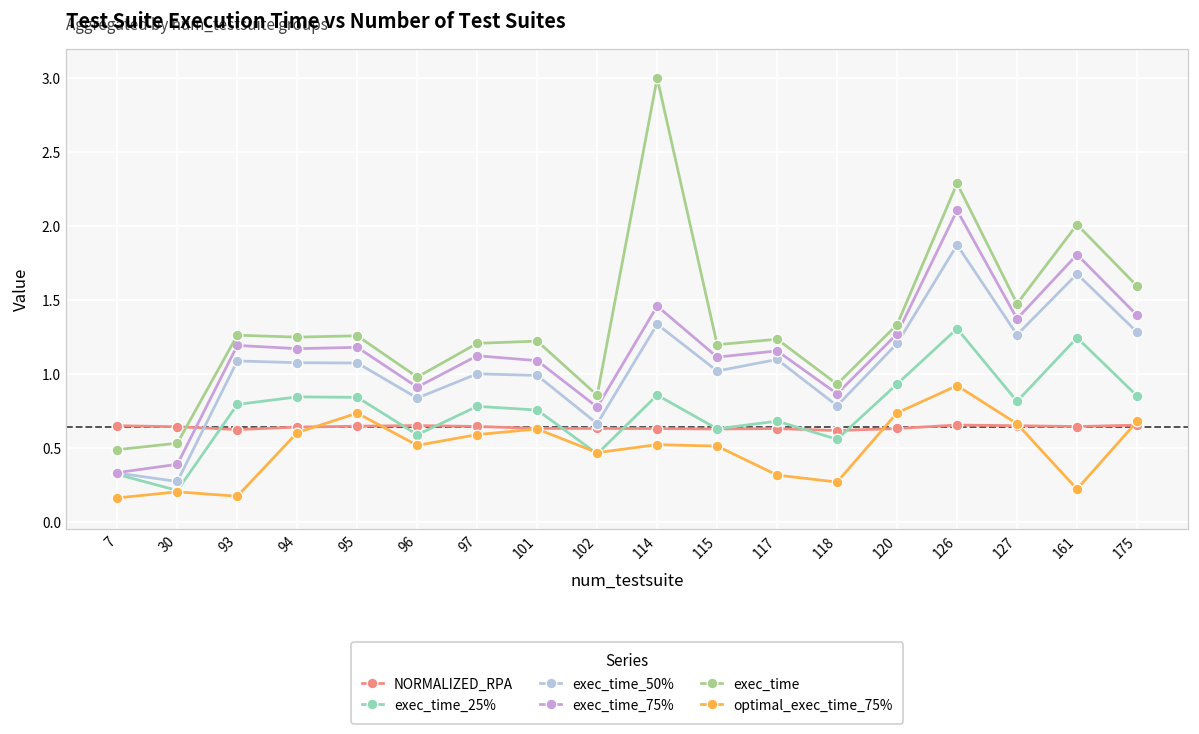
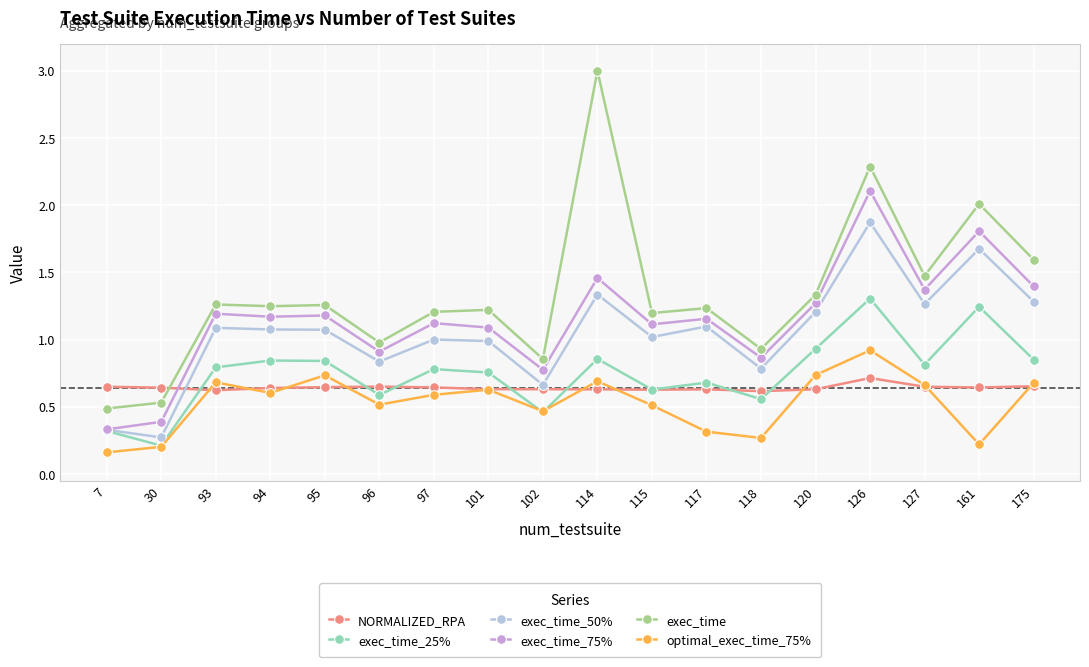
  {
    "NORMALIZED_RPA": {
      "7": 0.65,
      "30": 0.64,
      "93": 0.62,
      "94": 0.64,
      "95": 0.65,
      "96": 0.65,
      "97": 0.65,
      "102": 0.63,
      "114": 0.63,
      "117": 0.63,
      "118": 0.62,
      "120": 0.63,
-     "126": 0.65,
+     "126": 0.71,
      "161": 0.64,
      "175": 0.65
    },
    "optimal_exec_time_75%": {
      "7": 0.16,
-     "93": 0.17,
+     "93": 0.68,
      "94": 0.60,
      "95": 0.74,
      "96": 0.52,
      "97": 0.59,
-     "114": 0.52,
+     "114": 0.69,
      "115": 0.51,
      "117": 0.32,
      "118": 0.27,
      "120": 0.74,
      "126": 0.92,
      "161": 0.22,
      "175": 0.68
    }
  }
